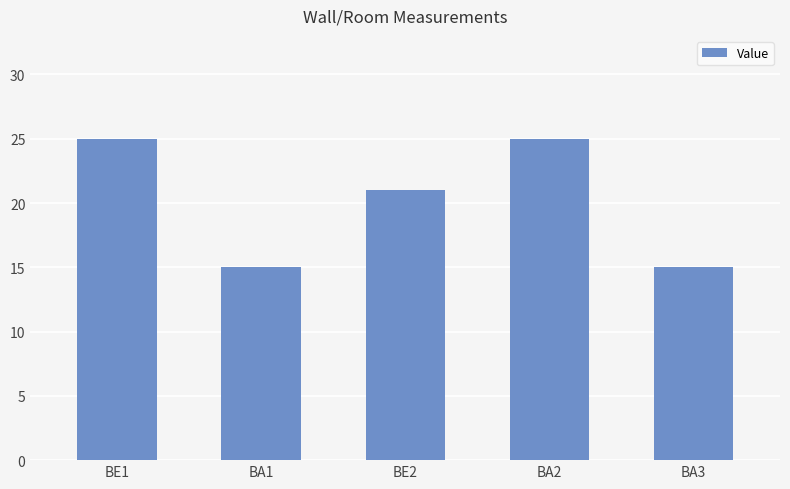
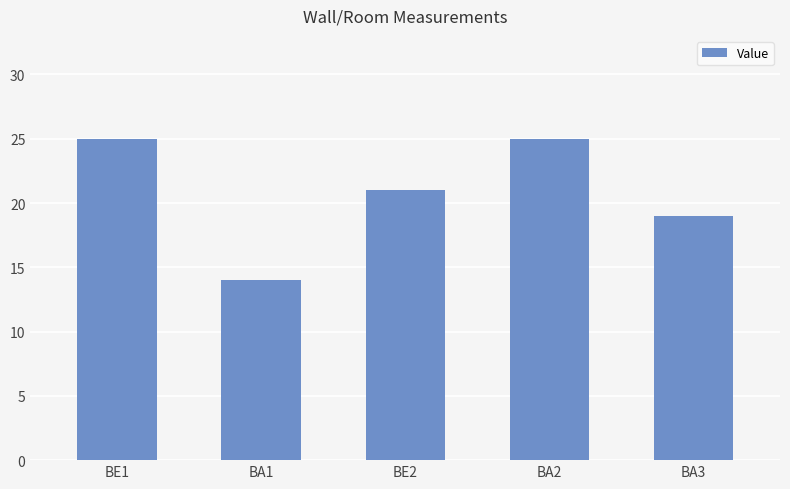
  {
    "BE1": 25,
-   "BA1": 15,
+   "BA1": 14,
    "BE2": 21,
    "BA2": 25,
-   "BA3": 15
+   "BA3": 19
  }
